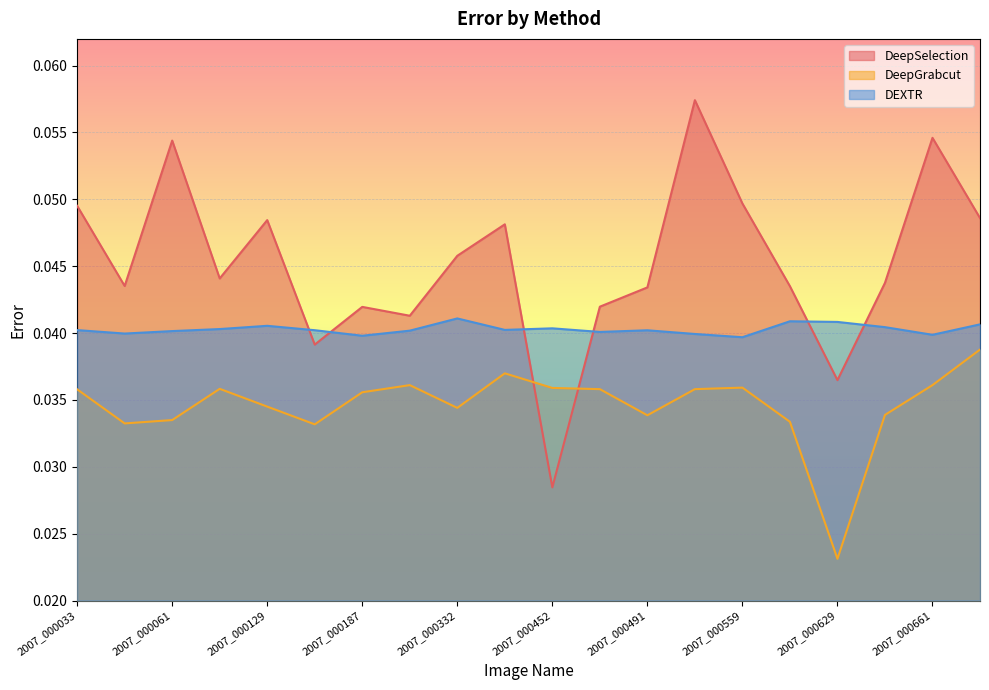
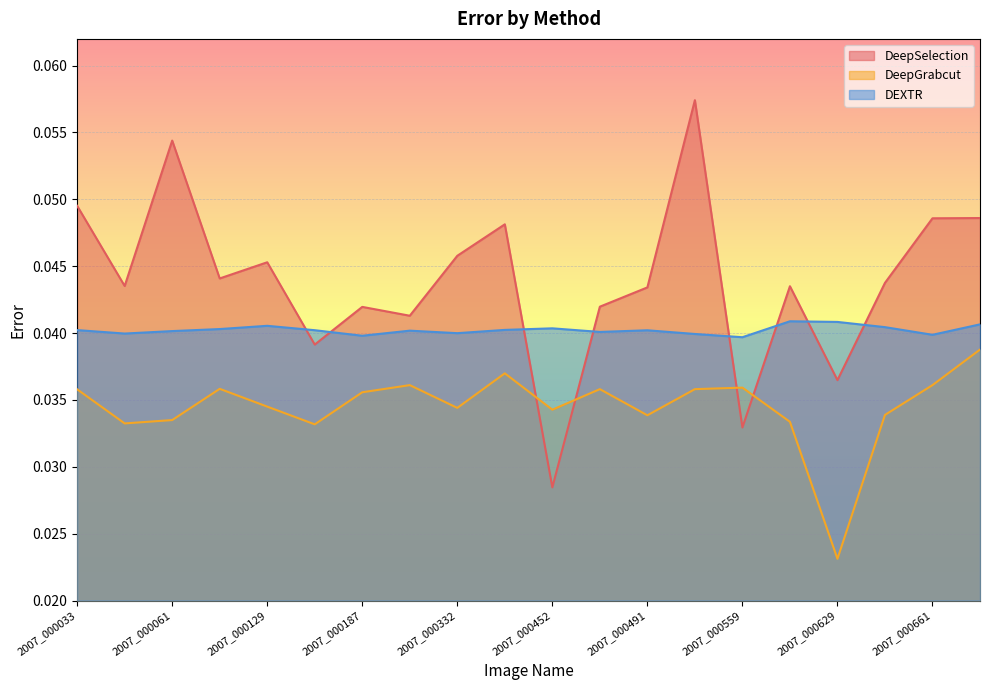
  {
    "DeepSelection": {
      "2007_000033": 0.0495,
      "2007_000061": 0.0544,
-     "2007_000129": 0.0484,
+     "2007_000129": 0.0453,
      "2007_000187": 0.0420,
      "2007_000332": 0.0458,
      "2007_000452": 0.0285,
      "2007_000491": 0.0434,
-     "2007_000559": 0.0497,
+     "2007_000559": 0.0329,
      "2007_000629": 0.0365,
-     "2007_000661": 0.0546
+     "2007_000661": 0.0486
    },
    "DeepGrabcut": {
      "2007_000033": 0.0358,
      "2007_000061": 0.0335,
      "2007_000129": 0.0345,
      "2007_000187": 0.0356,
      "2007_000332": 0.0344,
-     "2007_000452": 0.0359,
+     "2007_000452": 0.0343,
      "2007_000491": 0.0339,
      "2007_000559": 0.0359,
      "2007_000629": 0.0231,
      "2007_000661": 0.0361
    },
    "DEXTR": {
      "2007_000033": 0.0402,
      "2007_000061": 0.0401,
      "2007_000129": 0.0405,
      "2007_000187": 0.0398,
-     "2007_000332": 0.0411,
+     "2007_000332": 0.0400,
      "2007_000452": 0.0404,
      "2007_000491": 0.0402,
      "2007_000559": 0.0397,
      "2007_000629": 0.0408,
      "2007_000661": 0.0399
    }
  }
